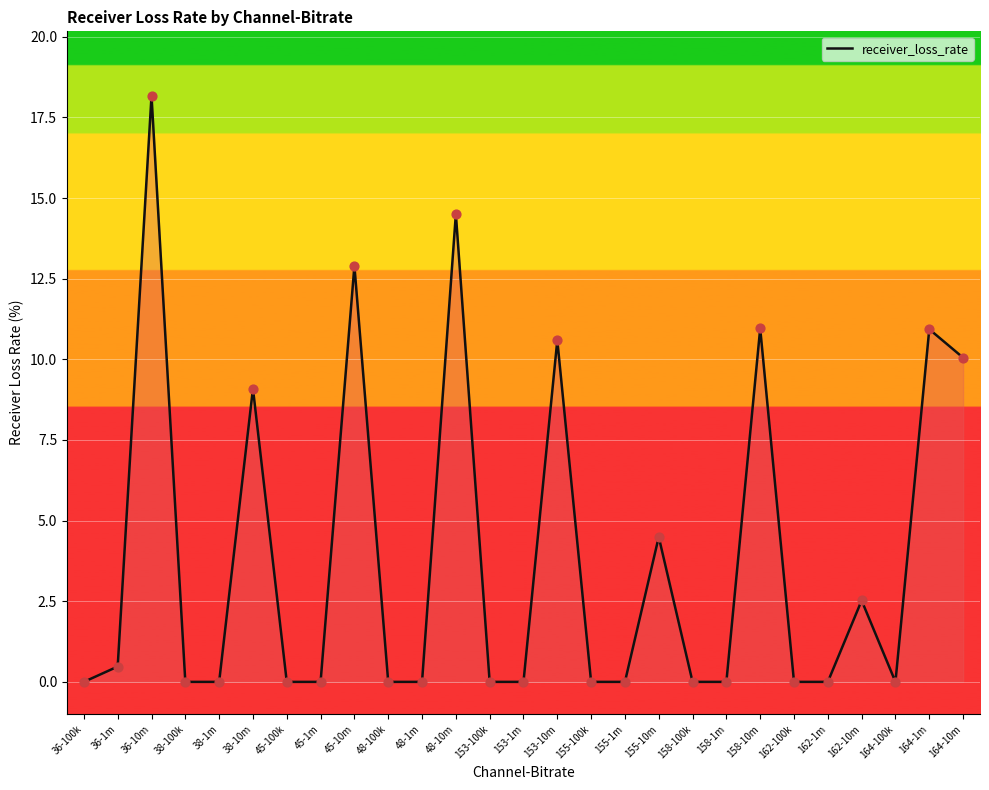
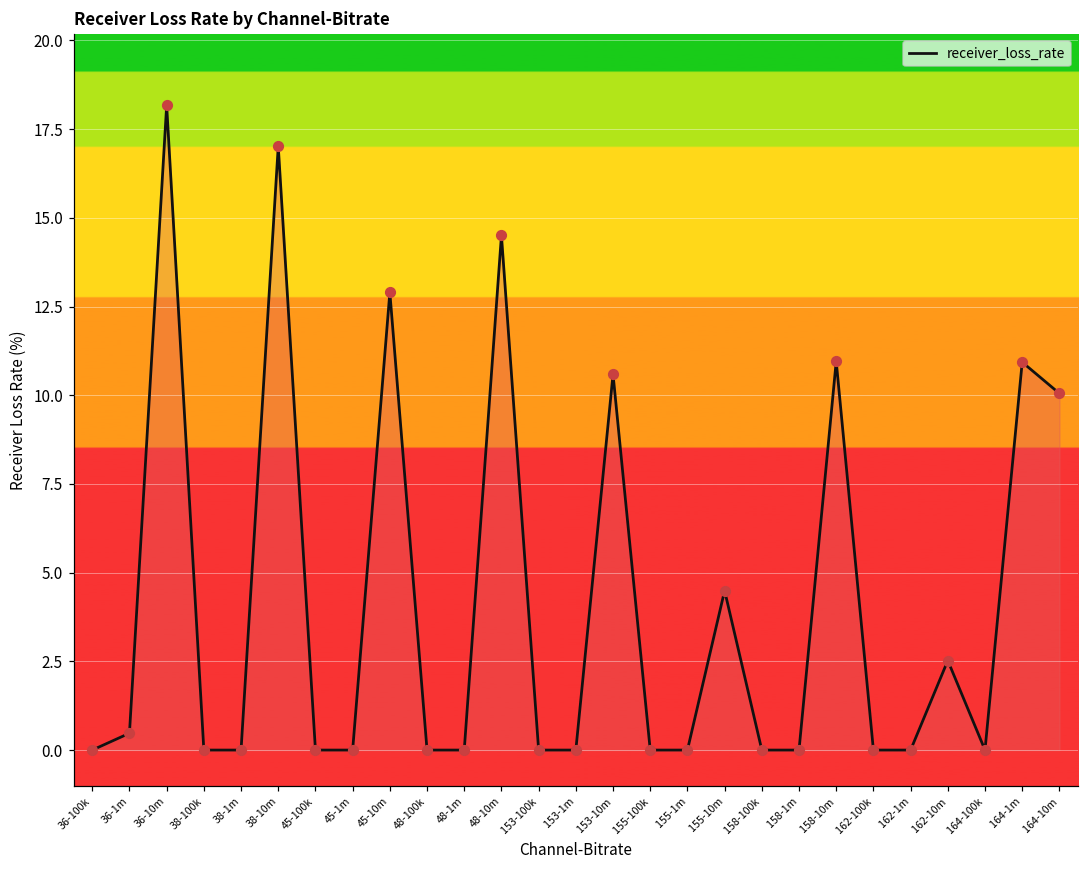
  {
    "36-100k": 0.0,
    "36-1m": 0.5,
    "36-10m": 18.2,
    "38-100k": 0.0,
    "38-1m": 0.0,
-   "38-10m": 9.1,
+   "38-10m": 17.0,
    "45-100k": 0.0,
    "45-1m": 0.0,
    "45-10m": 12.9,
    "48-100k": 0.0,
    "48-1m": 0.0,
    "48-10m": 14.5,
    "153-100k": 0.0,
    "153-1m": 0.0,
    "153-10m": 10.6,
    "155-100k": 0.0,
    "155-1m": 0.0,
    "155-10m": 4.5,
    "158-100k": 0.0,
    "158-1m": 0.0,
    "158-10m": 11.0,
    "162-100k": 0.0,
    "162-1m": 0.0,
    "162-10m": 2.5,
    "164-100k": 0.0,
    "164-1m": 10.9,
    "164-10m": 10.1
  }
